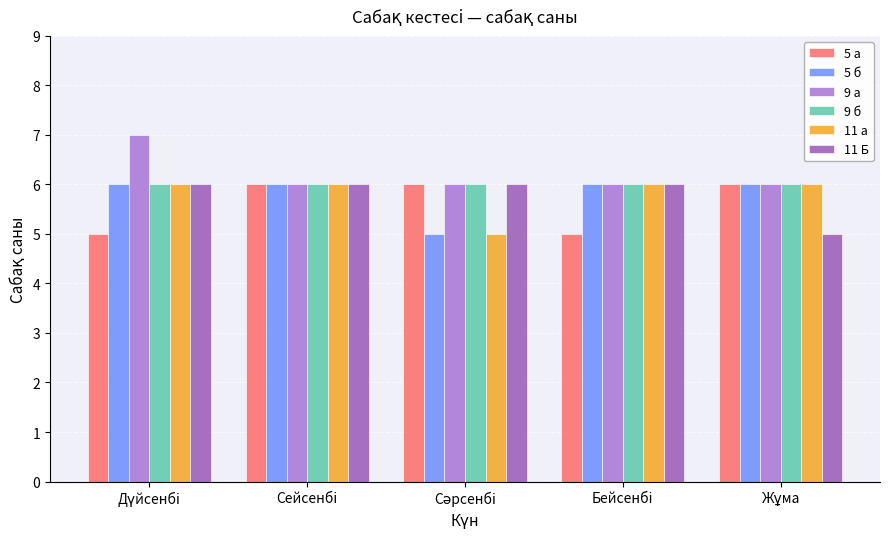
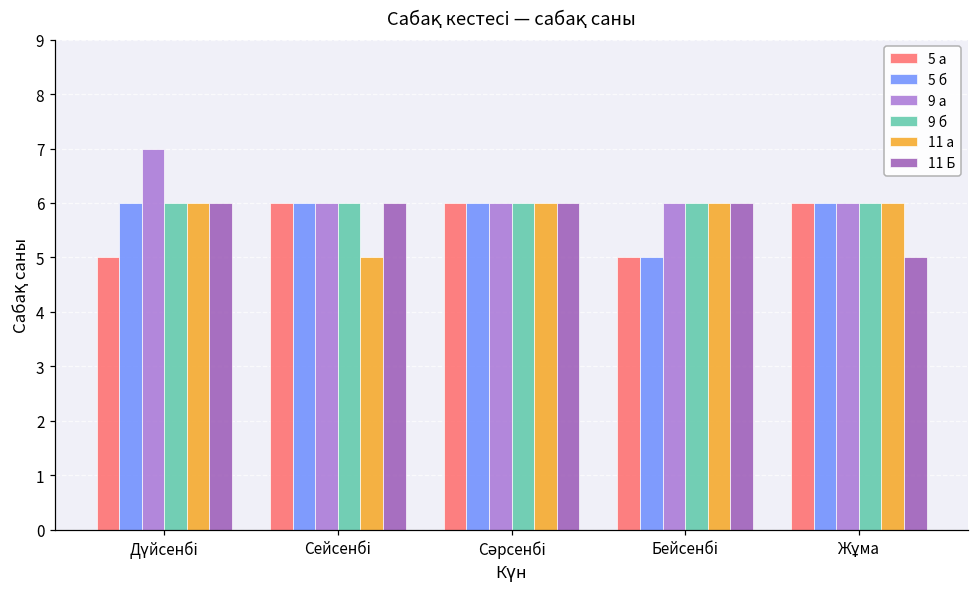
  {
    "5 а": {
      "Дүйсенбі": 5,
      "Сейсенбі": 6,
      "Сәрсенбі": 6,
      "Бейсенбі": 5,
      "Жұма": 6
    },
    "5 б": {
      "Дүйсенбі": 6,
      "Сейсенбі": 6,
-     "Сәрсенбі": 5,
-     "Бейсенбі": 6,
+     "Сәрсенбі": 6,
+     "Бейсенбі": 5,
      "Жұма": 6
    },
    "9 б": {
      "Дүйсенбі": 6,
      "Сейсенбі": 6,
      "Сәрсенбі": 6,
      "Бейсенбі": 6,
      "Жұма": 6
    },
    "11 а": {
      "Дүйсенбі": 6,
-     "Сейсенбі": 6,
-     "Сәрсенбі": 5,
+     "Сейсенбі": 5,
+     "Сәрсенбі": 6,
      "Бейсенбі": 6,
      "Жұма": 6
    }
  }
